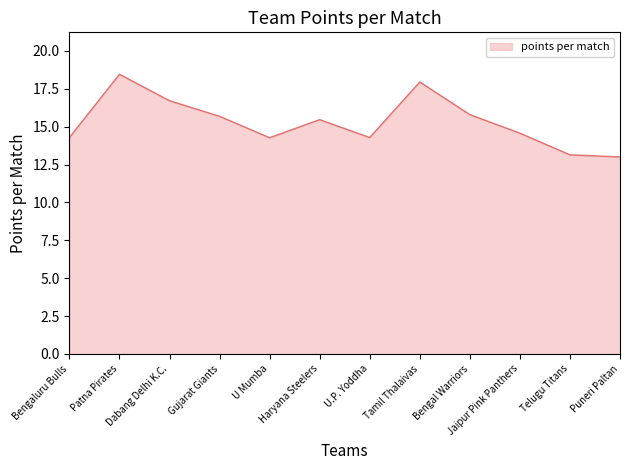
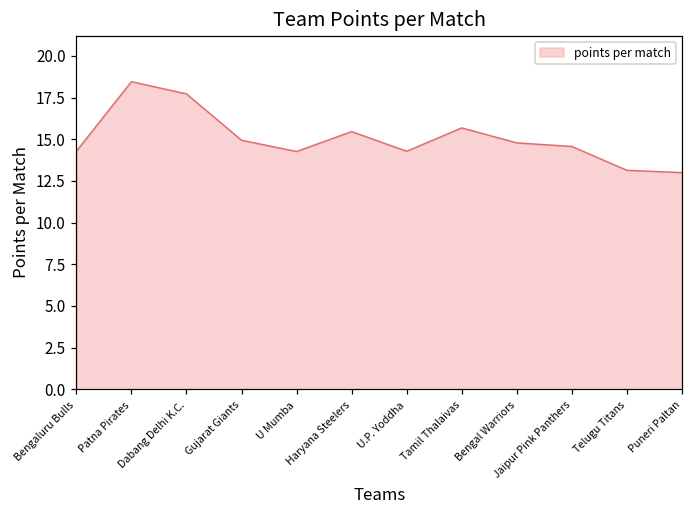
  {
    "Bengaluru Bulls": 14.3,
    "Patna Pirates": 18.5,
-   "Dabang Delhi K.C.": 16.7,
-   "Gujarat Giants": 15.7,
+   "Dabang Delhi K.C.": 17.7,
+   "Gujarat Giants": 14.9,
    "U Mumba": 14.3,
    "Haryana Steelers": 15.5,
    "U.P. Yoddha": 14.3,
-   "Tamil Thalaivas": 17.9,
-   "Bengal Warriors": 15.8,
+   "Tamil Thalaivas": 15.7,
+   "Bengal Warriors": 14.8,
    "Jaipur Pink Panthers": 14.6,
    "Telugu Titans": 13.1,
    "Puneri Paltan": 13.0
  }
